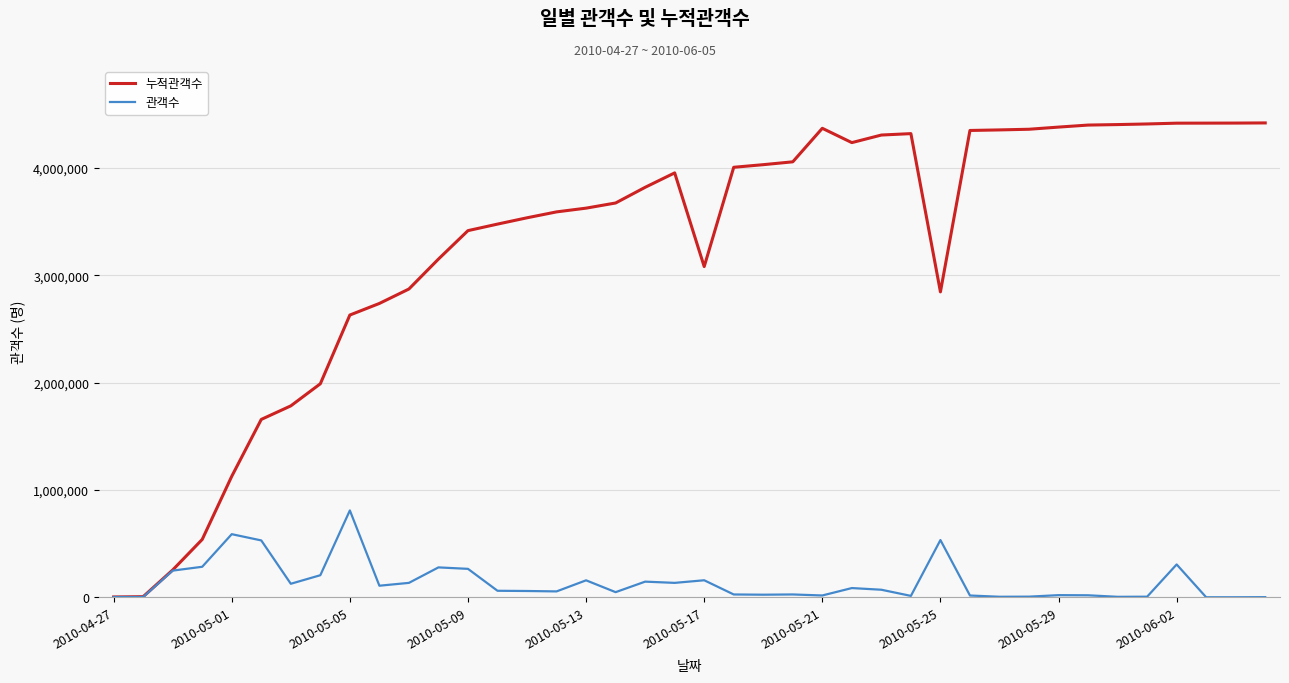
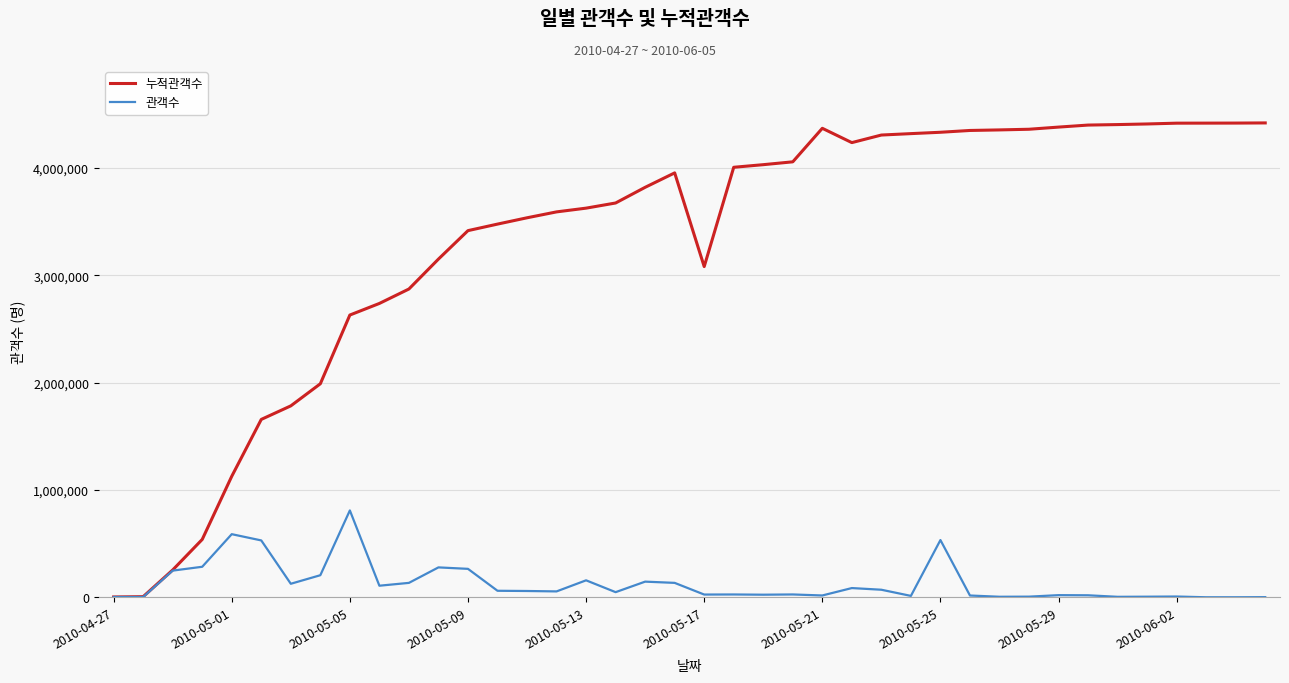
  {
    "누적관객수": {
      "2010-05-01": "1,130,000",
      "2010-05-05": "2,630,000",
      "2010-05-09": "3,420,000",
      "2010-05-13": "3,630,000",
      "2010-05-17": "3,080,000",
      "2010-05-21": "4,370,000",
-     "2010-05-25": "2,850,000",
+     "2010-05-25": "4,330,000",
      "2010-05-29": "4,380,000",
      "2010-06-02": "4,420,000"
    },
    "관객수": {
      "2010-05-01": "590,000",
      "2010-05-05": "810,000",
      "2010-05-09": "270,000",
      "2010-05-13": "160,000",
-     "2010-05-17": "160,000",
+     "2010-05-17": "30,000",
      "2010-05-21": "20,000",
      "2010-05-25": "530,000",
      "2010-05-29": "20,000",
-     "2010-06-02": "310,000"
+     "2010-06-02": "10,000"
    }
  }
